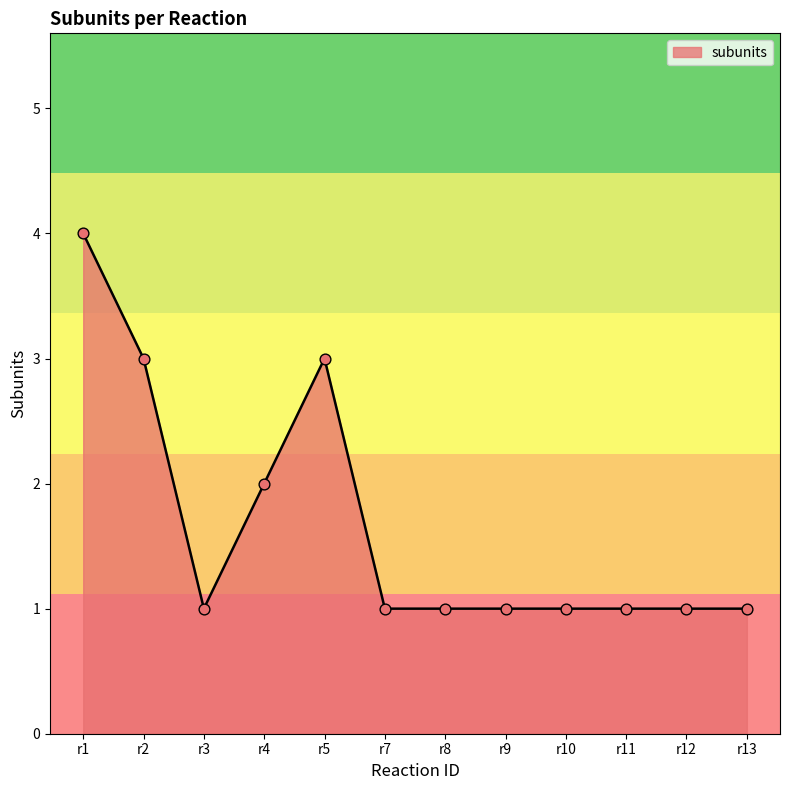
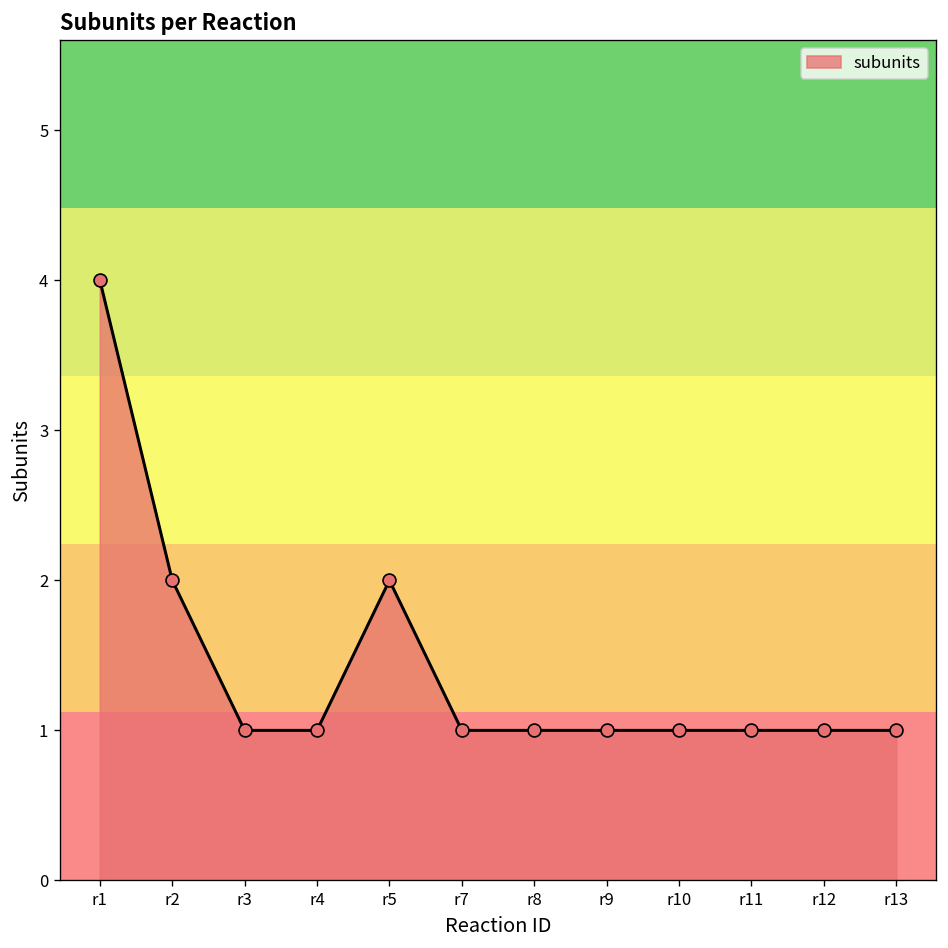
  {
    "r1": 4,
-   "r2": 3,
+   "r2": 2,
    "r3": 1,
-   "r4": 2,
-   "r5": 3,
+   "r4": 1,
+   "r5": 2,
    "r7": 1,
    "r8": 1,
    "r9": 1,
    "r10": 1,
    "r11": 1,
    "r12": 1,
    "r13": 1
  }
